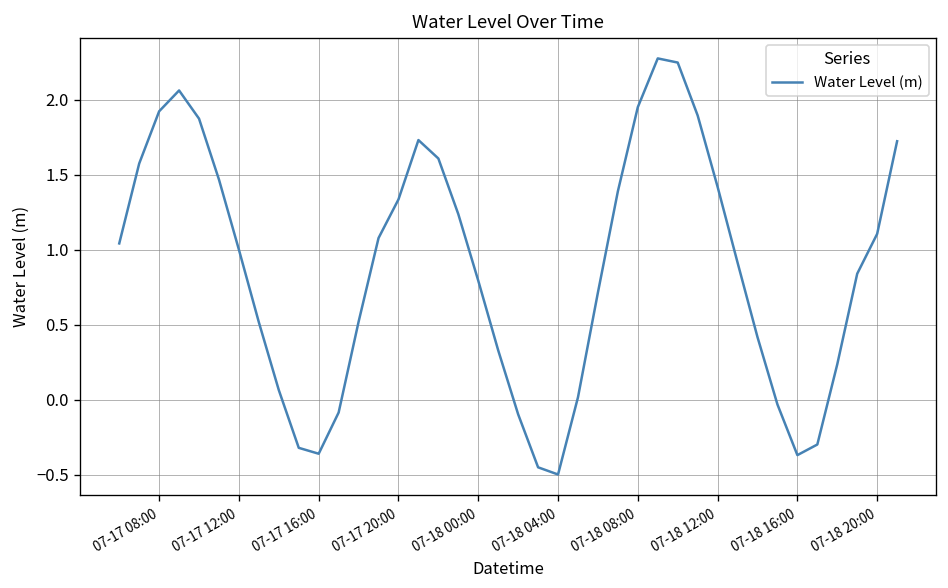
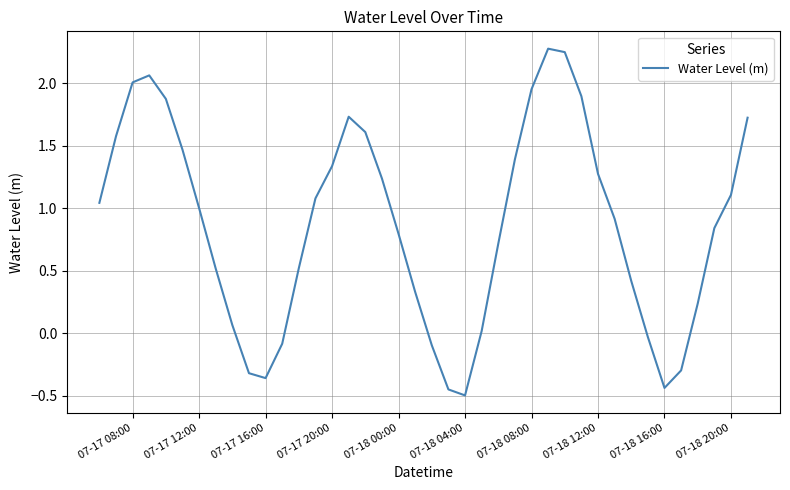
  {
-   "07-17 08:00": 1.92,
+   "07-17 08:00": 2.01,
    "07-17 12:00": 1.00,
    "07-17 16:00": -0.36,
    "07-17 20:00": 1.34,
    "07-18 00:00": 0.79,
    "07-18 04:00": -0.50,
    "07-18 08:00": 1.95,
-   "07-18 12:00": 1.42,
-   "07-18 16:00": -0.37,
+   "07-18 12:00": 1.27,
+   "07-18 16:00": -0.44,
    "07-18 20:00": 1.11
  }
